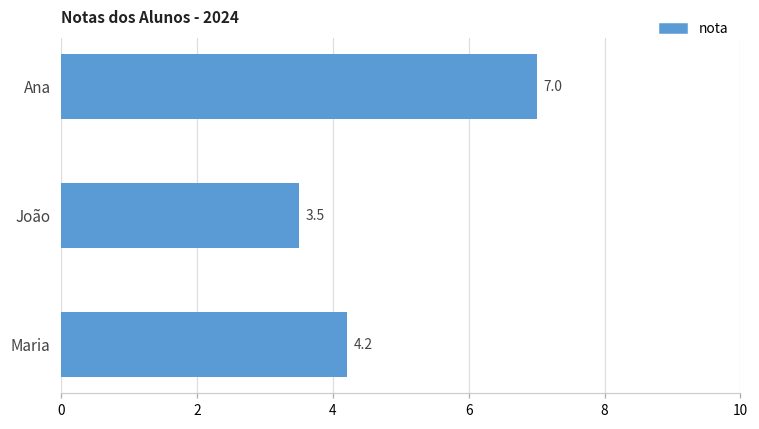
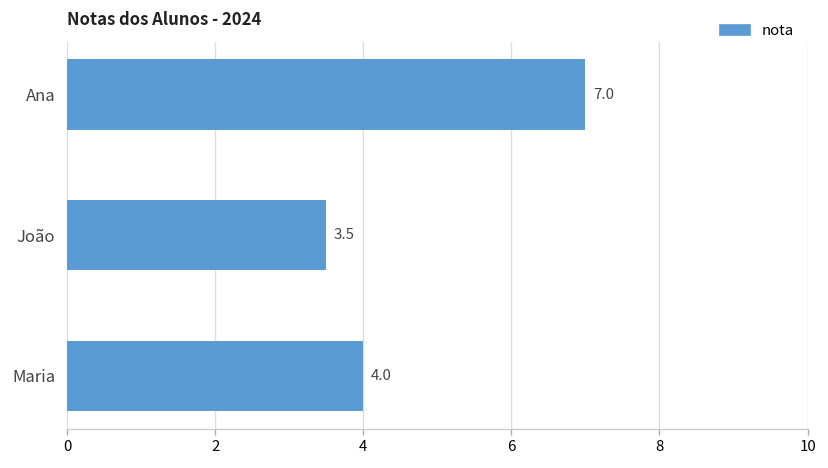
  {
    "Ana": 7.0,
    "João": 3.5,
-   "Maria": 4.2
+   "Maria": 4.0
  }
